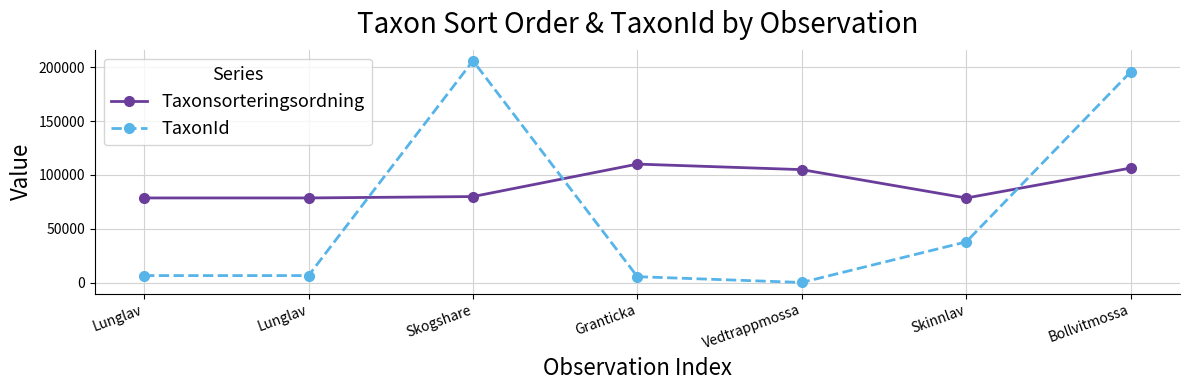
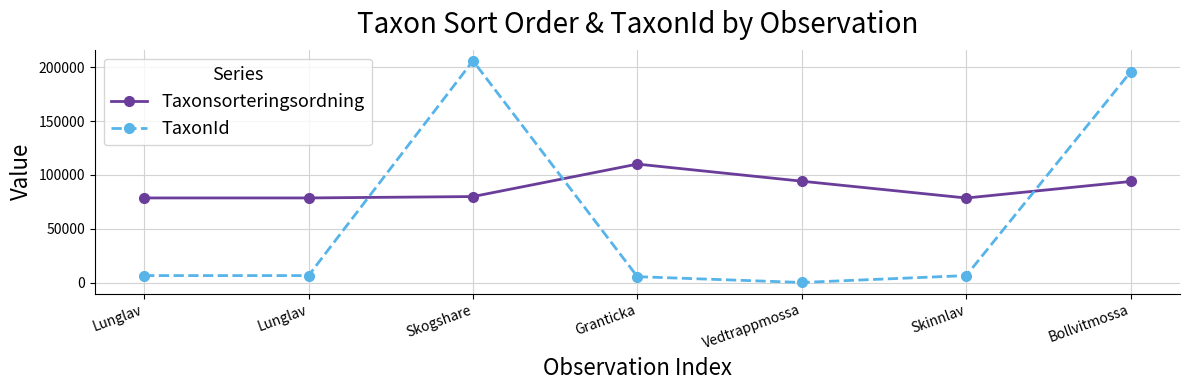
  {
    "Taxonsorteringsordning": {
      "Skogshare": 80000,
      "Granticka": 110000,
-     "Vedtrappmossa": 105000,
+     "Vedtrappmossa": 94000,
      "Skinnlav": 79000,
-     "Bollvitmossa": 106000
+     "Bollvitmossa": 94000
    },
    "TaxonId": {
      "Skogshare": 206000,
      "Granticka": 5000,
      "Vedtrappmossa": 0,
-     "Skinnlav": 38000,
+     "Skinnlav": 6000,
      "Bollvitmossa": 196000
    }
  }
